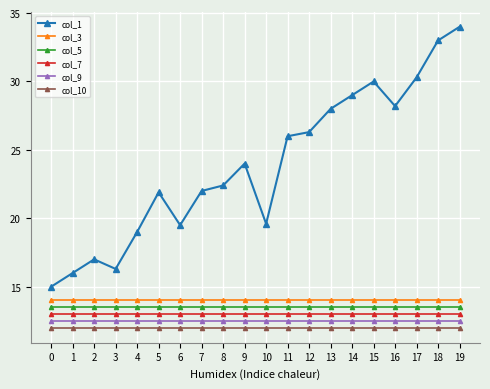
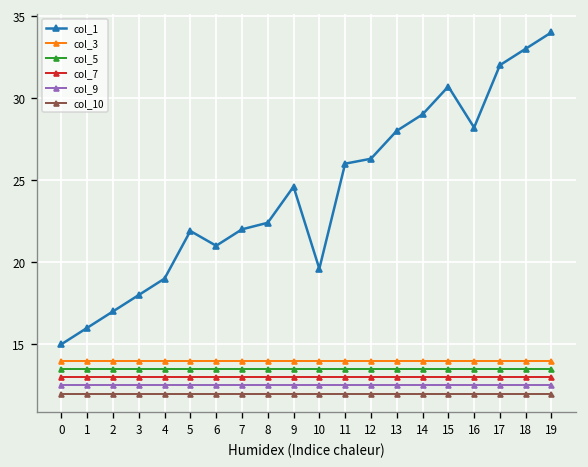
  {
    "col_1": {
      "0": 15.0,
      "1": 16.0,
      "2": 17.0,
-     "3": 16.3,
+     "3": 18.0,
      "4": 19.0,
      "5": 21.9,
-     "6": 19.5,
+     "6": 21.0,
      "7": 22.0,
      "8": 22.4,
-     "9": 24.0,
+     "9": 24.6,
      "10": 19.6,
      "11": 26.0,
      "12": 26.3,
      "13": 28.0,
      "14": 29.0,
-     "15": 30.0,
+     "15": 30.7,
      "16": 28.2,
-     "17": 30.3,
+     "17": 32.0,
      "18": 33.0,
      "19": 34.0
    },
    "col_3": {
      "0": 14.0,
      "1": 14.0,
      "2": 14.0,
      "3": 14.0,
      "4": 14.0,
      "5": 14.0,
      "6": 14.0,
      "7": 14.0,
      "8": 14.0,
      "9": 14.0,
      "10": 14.0,
      "11": 14.0,
      "12": 14.0,
      "13": 14.0,
      "14": 14.0,
      "15": 14.0,
      "16": 14.0,
      "17": 14.0,
      "18": 14.0,
      "19": 14.0
    },
    "col_5": {
      "0": 13.5,
      "1": 13.5,
      "2": 13.5,
      "3": 13.5,
      "4": 13.5,
      "5": 13.5,
      "6": 13.5,
      "7": 13.5,
      "8": 13.5,
      "9": 13.5,
      "10": 13.5,
      "11": 13.5,
      "12": 13.5,
      "13": 13.5,
      "14": 13.5,
      "15": 13.5,
      "16": 13.5,
      "17": 13.5,
      "18": 13.5,
      "19": 13.5
    },
    "col_7": {
      "0": 13.0,
      "1": 13.0,
      "2": 13.0,
      "3": 13.0,
      "4": 13.0,
      "5": 13.0,
      "6": 13.0,
      "7": 13.0,
      "8": 13.0,
      "9": 13.0,
      "10": 13.0,
      "11": 13.0,
      "12": 13.0,
      "13": 13.0,
      "14": 13.0,
      "15": 13.0,
      "16": 13.0,
      "17": 13.0,
      "18": 13.0,
      "19": 13.0
    },
    "col_9": {
      "0": 12.5,
      "1": 12.5,
      "2": 12.5,
      "3": 12.5,
      "4": 12.5,
      "5": 12.5,
      "6": 12.5,
      "7": 12.5,
      "8": 12.5,
      "9": 12.5,
      "10": 12.5,
      "11": 12.5,
      "12": 12.5,
      "13": 12.5,
      "14": 12.5,
      "15": 12.5,
      "16": 12.5,
      "17": 12.5,
      "18": 12.5,
      "19": 12.5
    },
    "col_10": {
      "0": 12.0,
      "1": 12.0,
      "2": 12.0,
      "3": 12.0,
      "4": 12.0,
      "5": 12.0,
      "6": 12.0,
      "7": 12.0,
      "8": 12.0,
      "9": 12.0,
      "10": 12.0,
      "11": 12.0,
      "12": 12.0,
      "13": 12.0,
      "14": 12.0,
      "15": 12.0,
      "16": 12.0,
      "17": 12.0,
      "18": 12.0,
      "19": 12.0
    }
  }
